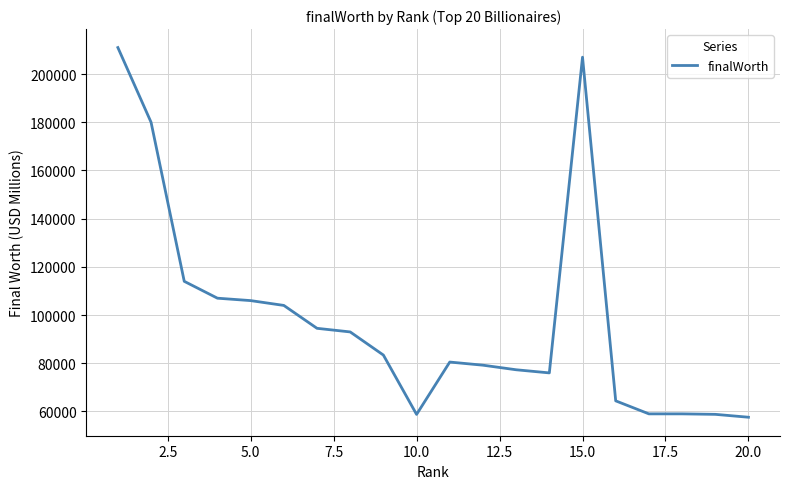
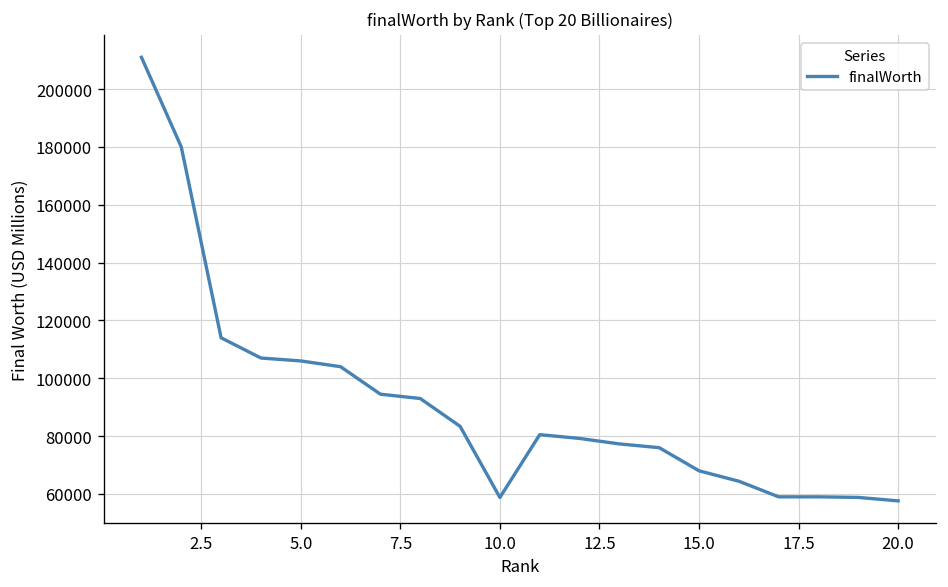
  {
    "5.0": 106000,
    "10.0": 59000,
-   "15.0": 207000,
+   "15.0": 68000,
    "20.0": 58000
  }
